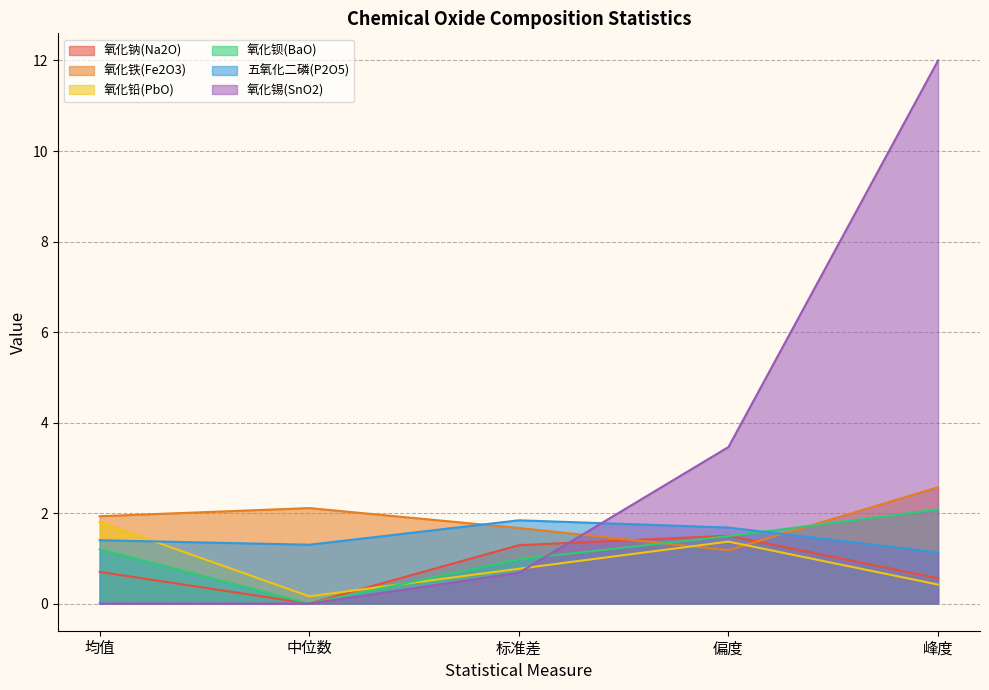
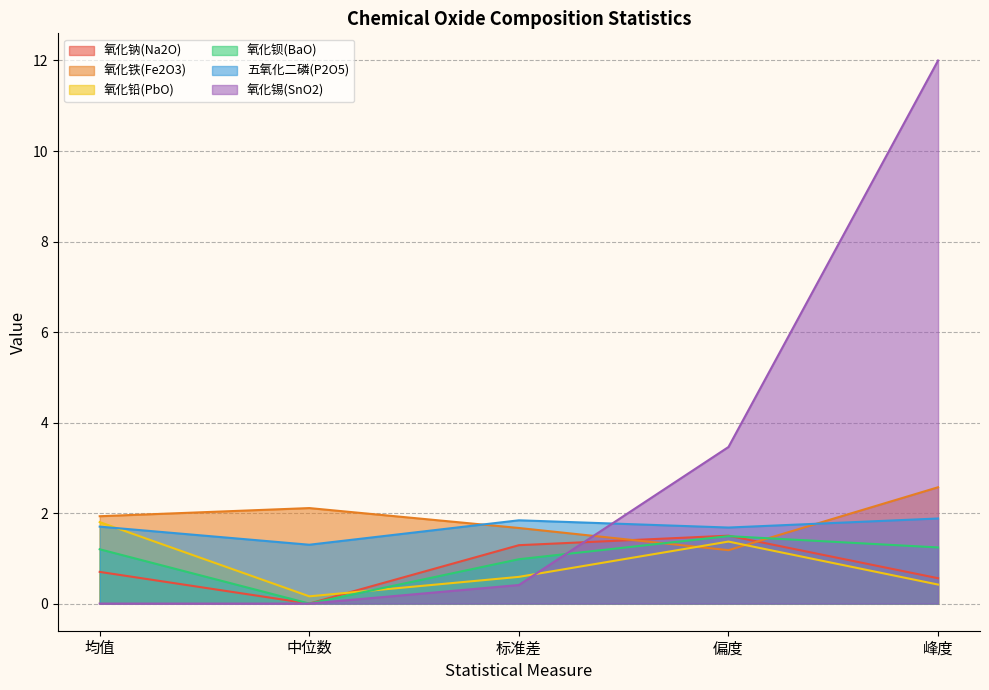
  {
    "氧化铅(PbO)": {
      "均值": 1.8,
      "中位数": 0.2,
-     "标准差": 0.8,
+     "标准差": 0.6,
      "偏度": 1.4,
      "峰度": 0.4
    },
    "氧化钡(BaO)": {
      "均值": 1.2,
      "标准差": 1.0,
-     "峰度": 2.1
+     "峰度": 1.2
    },
    "五氧化二磷(P2O5)": {
-     "均值": 1.4,
+     "均值": 1.7,
      "中位数": 1.3,
      "标准差": 1.8,
      "偏度": 1.7,
-     "峰度": 1.1
+     "峰度": 1.9
    },
    "氧化锡(SnO2)": {
      "均值": 0.0,
-     "标准差": 0.7,
+     "标准差": 0.4,
      "偏度": 3.5,
      "峰度": 12.0
    }
  }
